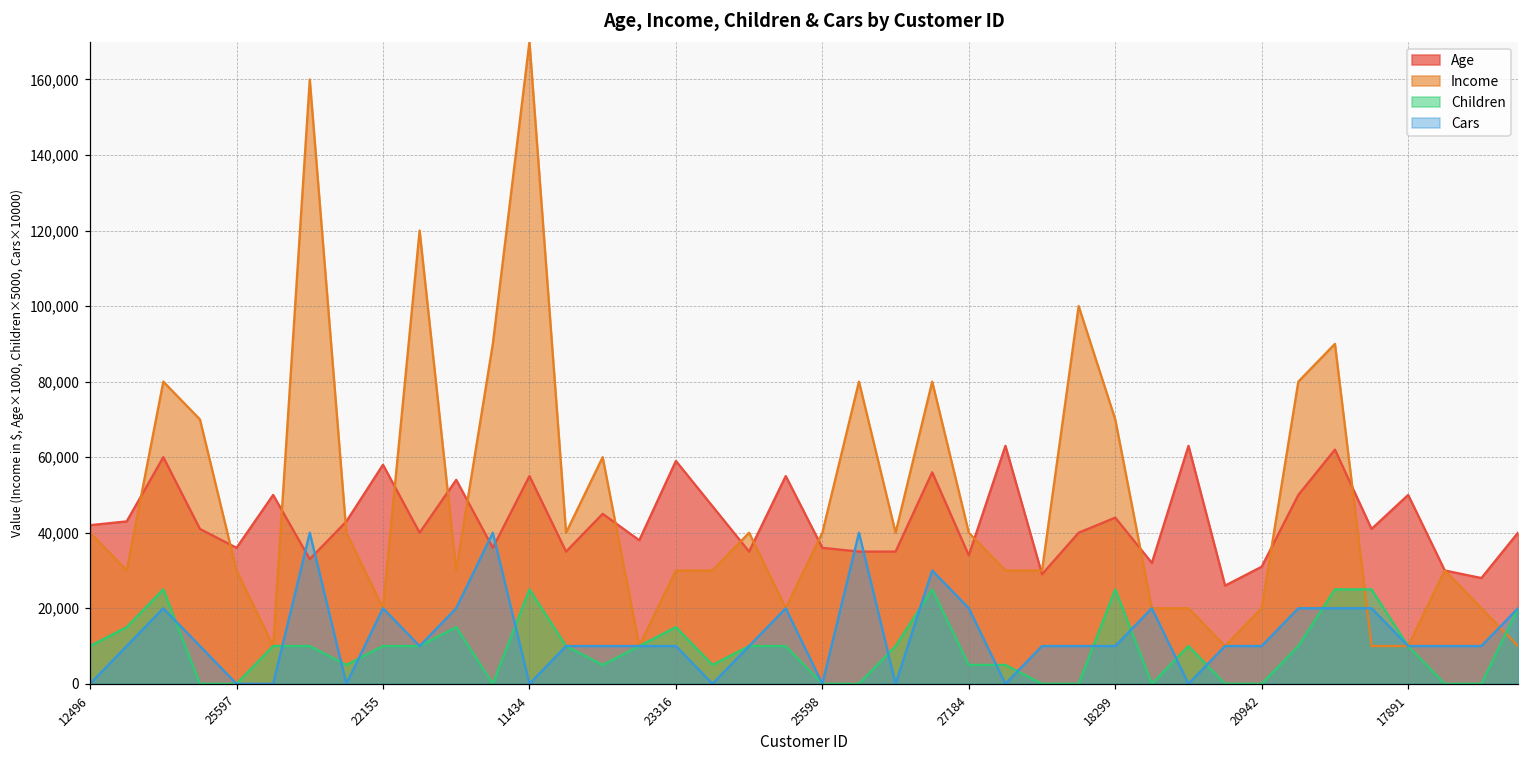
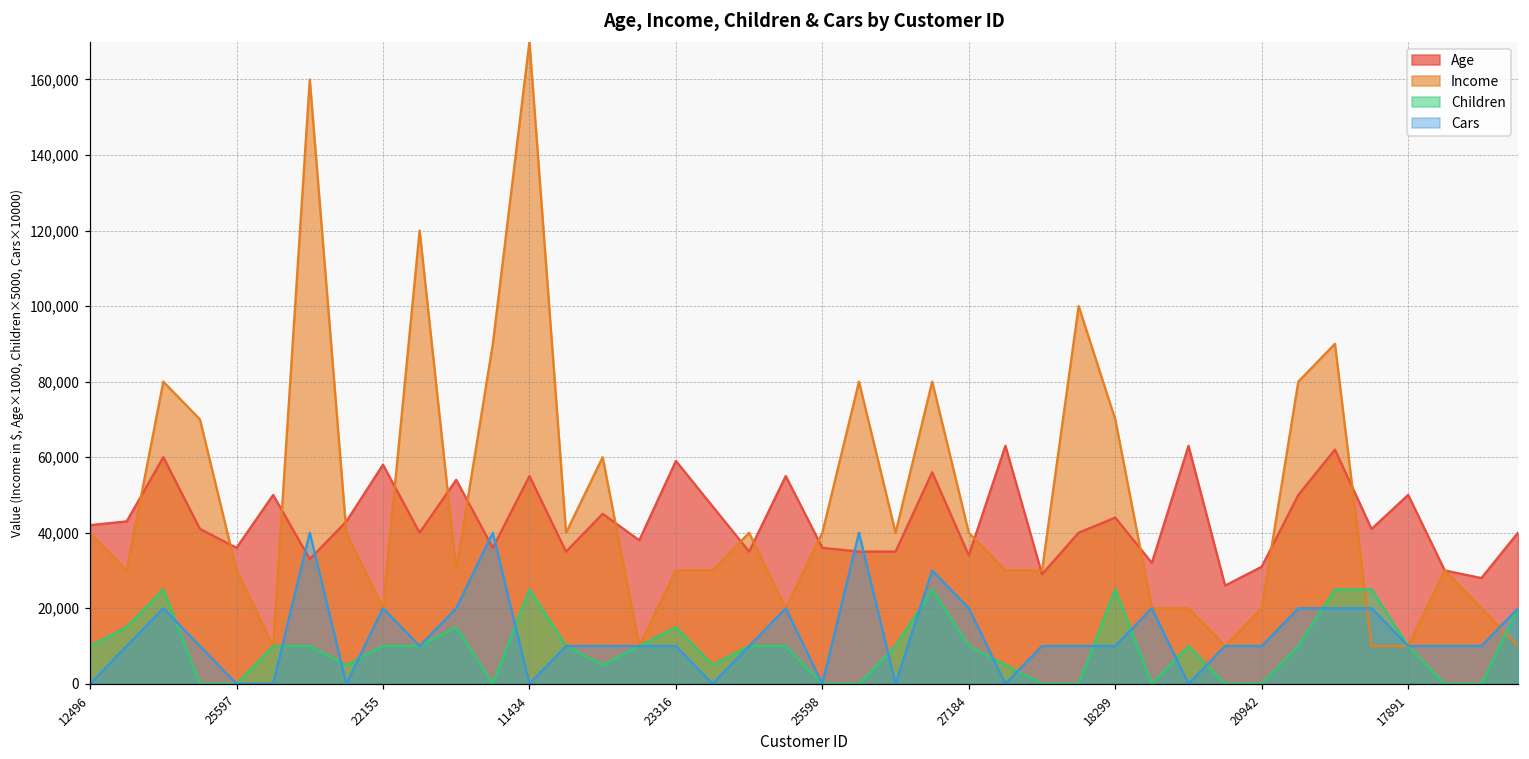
  {
    "Children": {
      "12496": "10,000",
      "22155": "10,000",
      "11434": "25,000",
      "23316": "15,000",
-     "27184": "5,000",
+     "27184": "10,000",
      "18299": "25,000",
      "20942": "0"
    },
    "Cars": {
      "12496": "0",
      "11434": "0",
      "23316": "10,000",
      "27184": "20,000",
      "18299": "10,000",
      "20942": "10,000"
    }
  }
